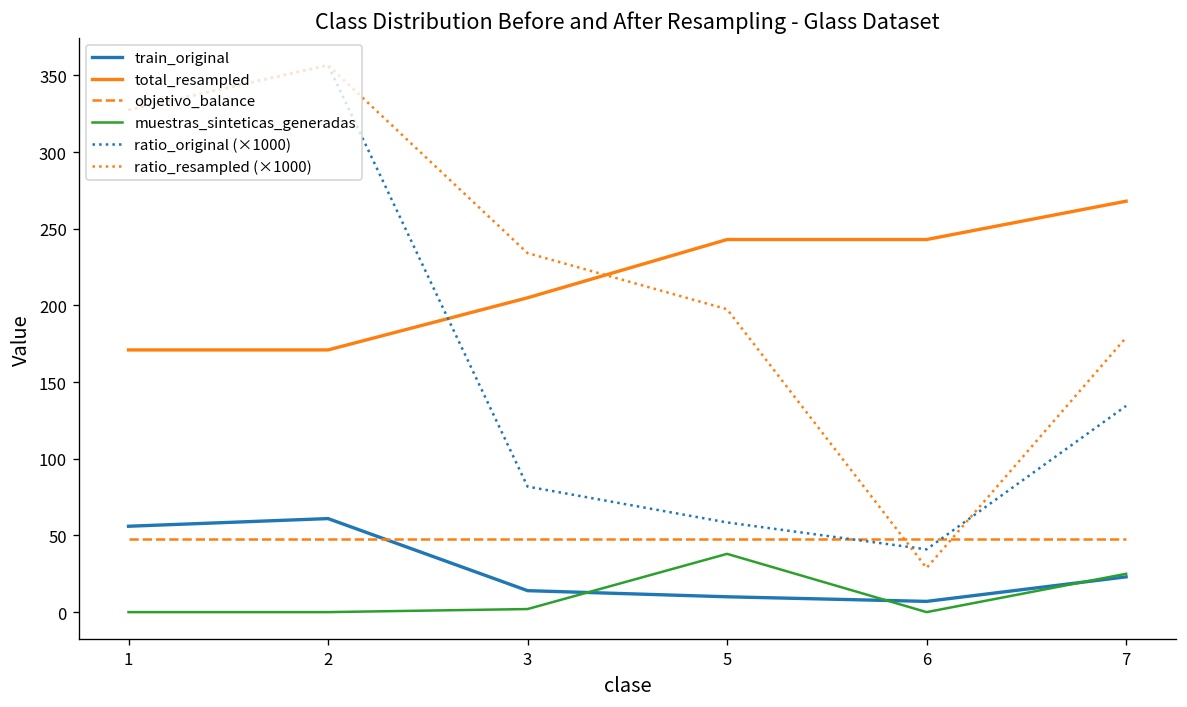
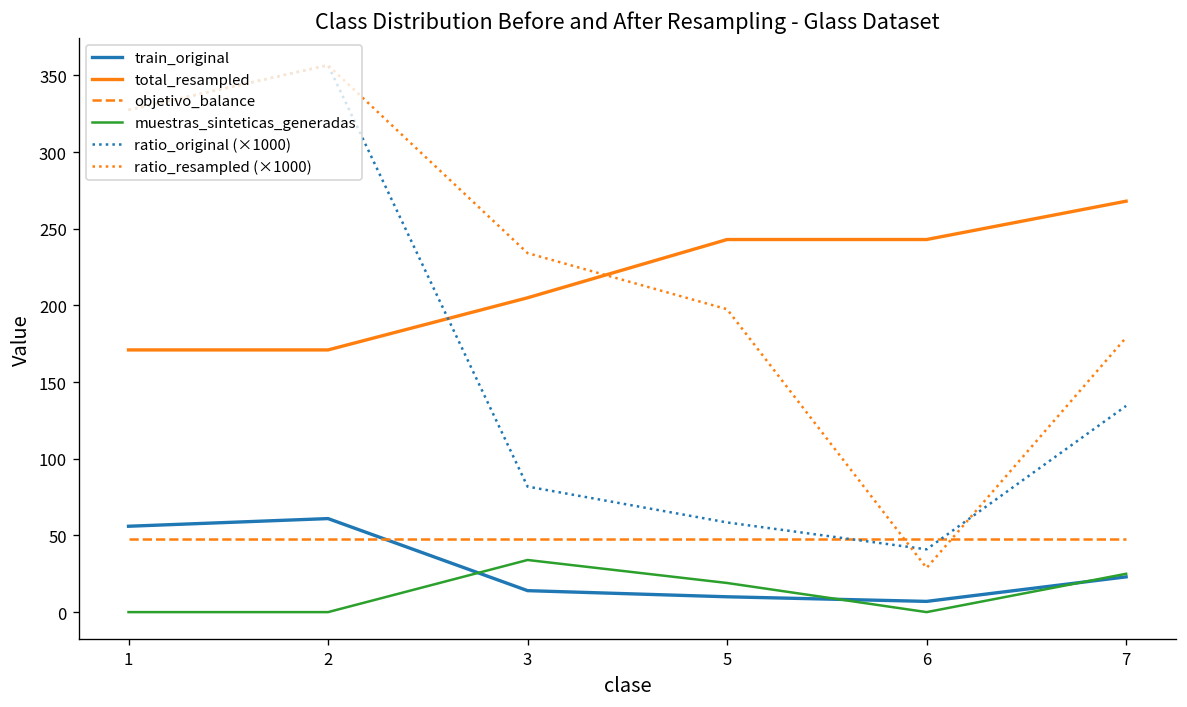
  {
    "muestras_sinteticas_generadas": {
      "1": 0,
      "2": 0,
-     "3": 2,
-     "5": 38,
+     "3": 34,
+     "5": 19,
      "6": 0
    }
  }
